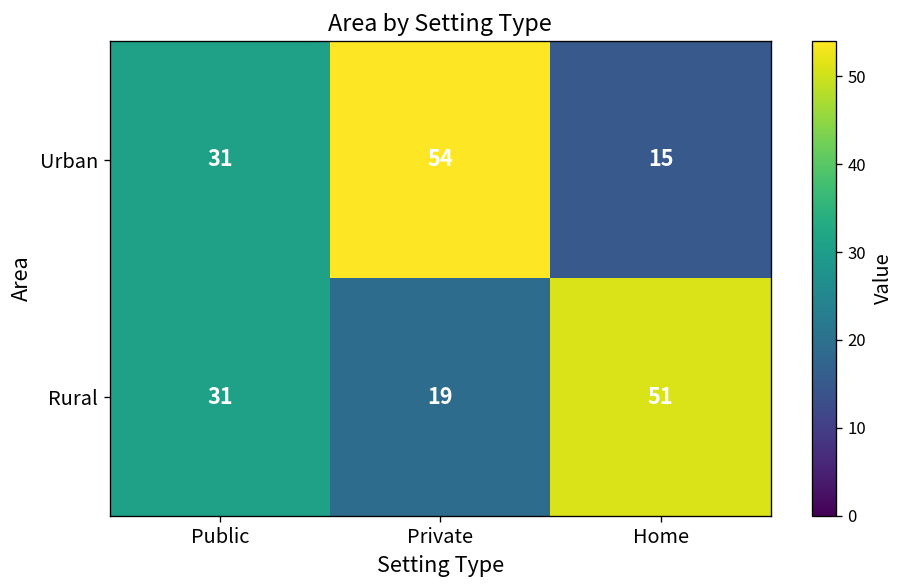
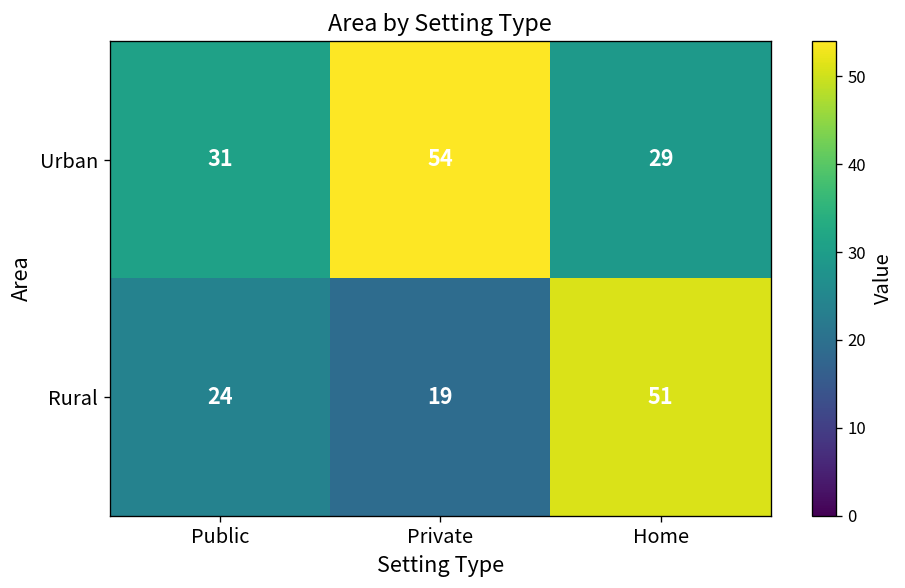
  {
    "Urban": {
      "Public": 31,
      "Private": 54,
-     "Home": 15
+     "Home": 29
    },
    "Rural": {
-     "Public": 31,
+     "Public": 24,
      "Private": 19,
      "Home": 51
    }
  }
